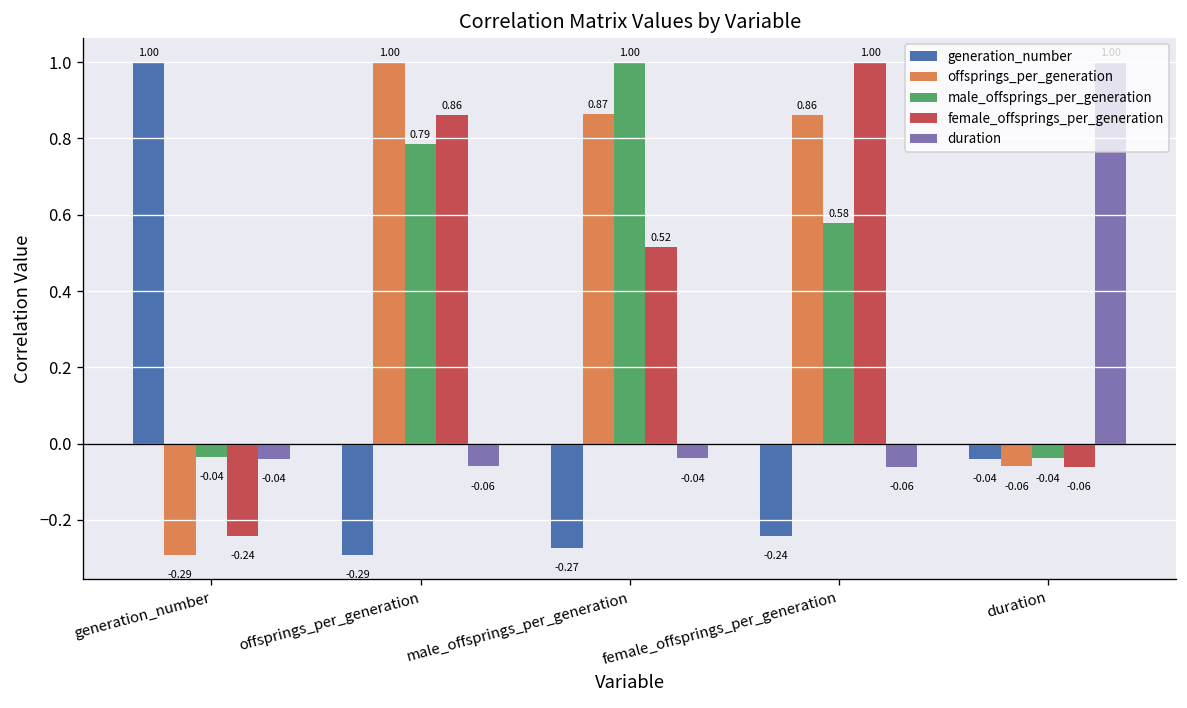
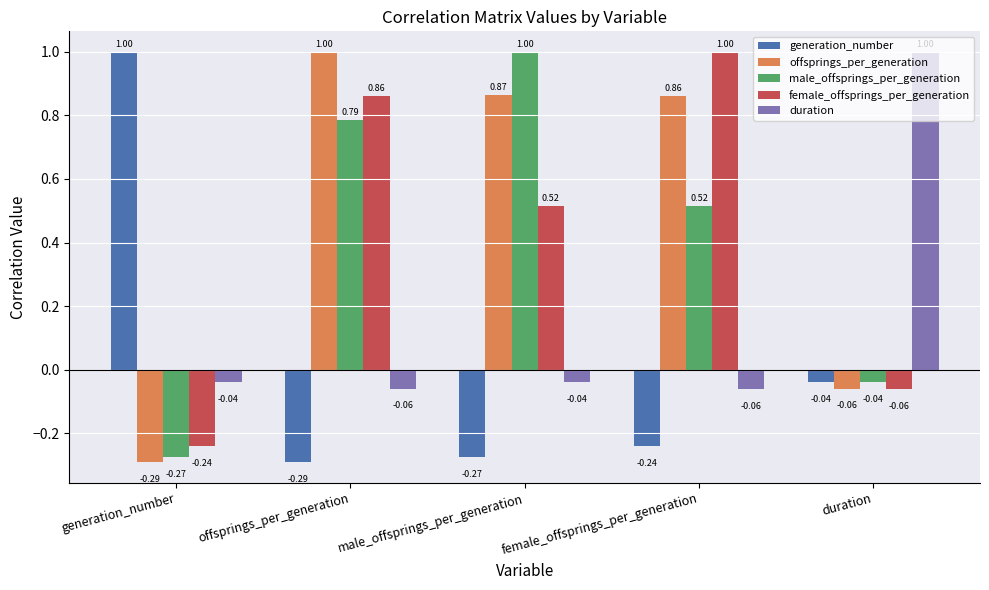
  {
    "male_offsprings_per_generation": {
-     "generation_number": -0.04,
+     "generation_number": -0.27,
      "offsprings_per_generation": 0.79,
      "male_offsprings_per_generation": 1.00,
-     "female_offsprings_per_generation": 0.58,
+     "female_offsprings_per_generation": 0.52,
      "duration": -0.04
    }
  }
